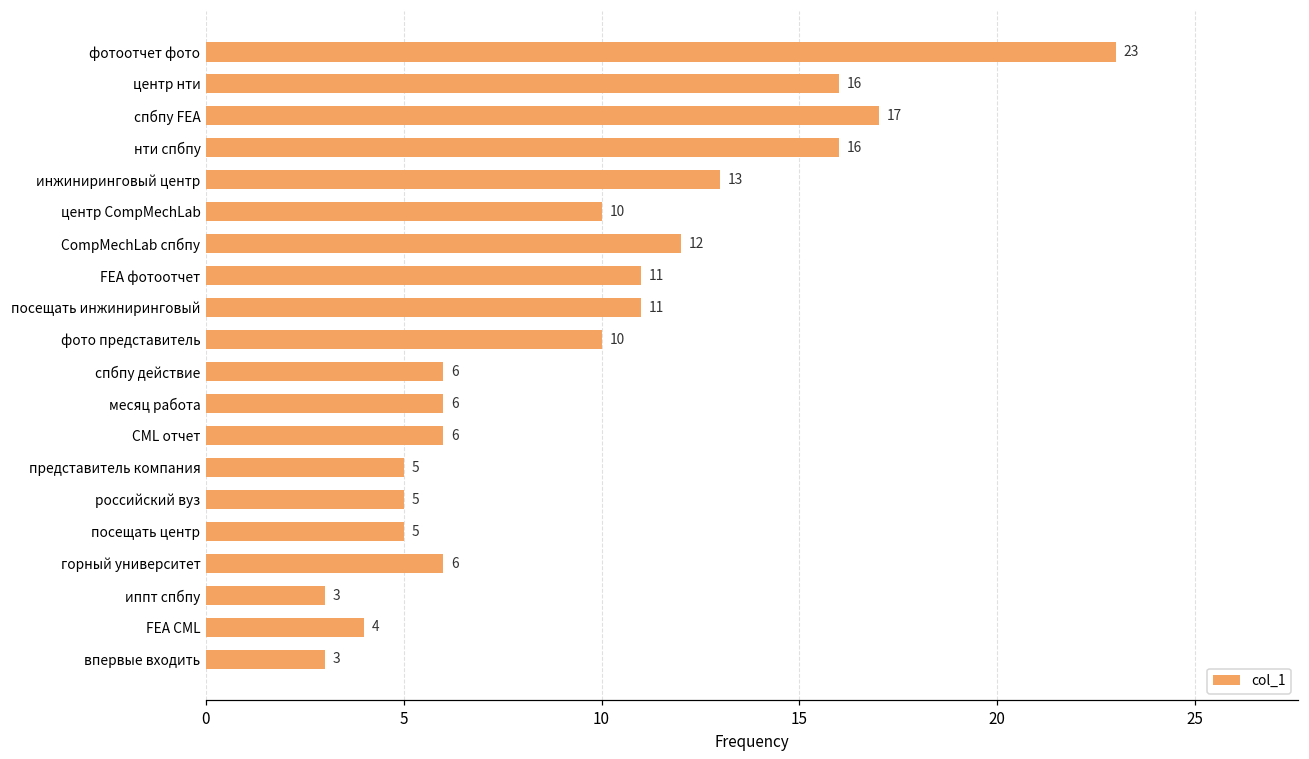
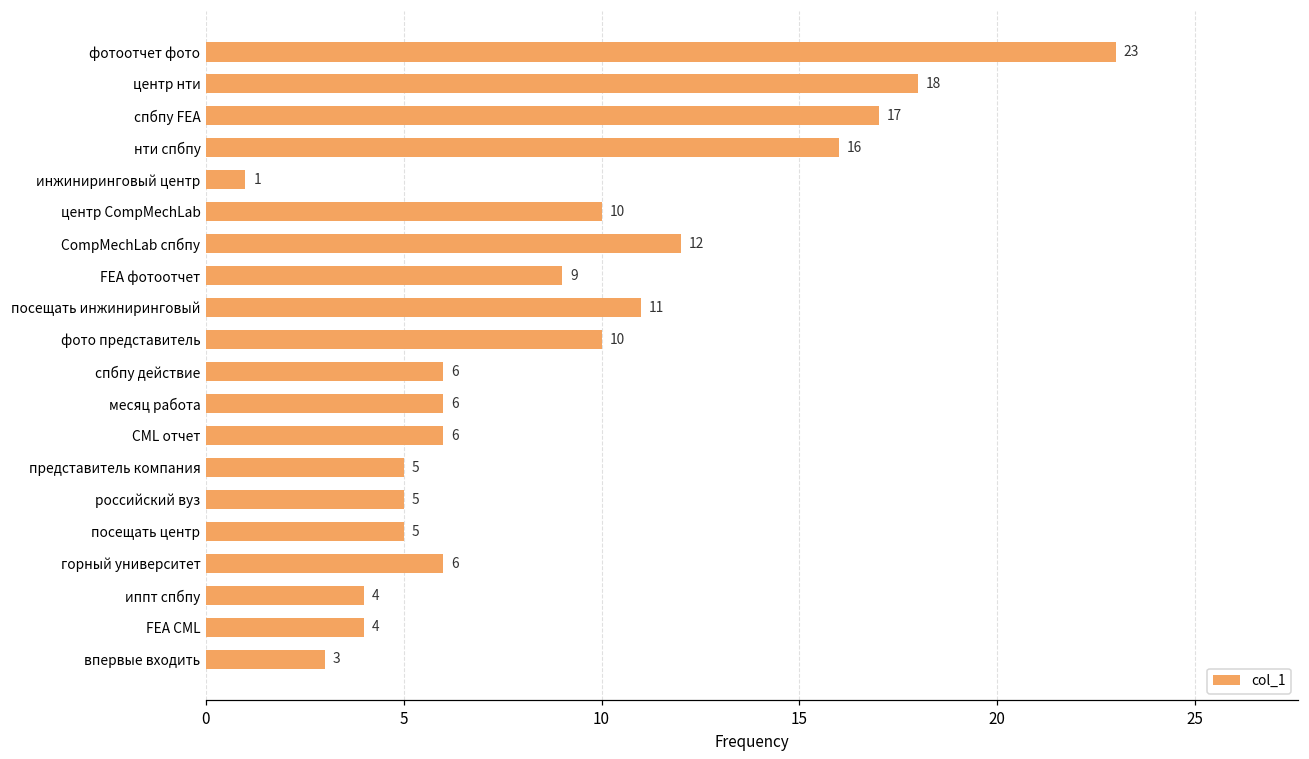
  {
    "фотоотчет фото": 23,
-   "центр нти": 16,
+   "центр нти": 18,
    "спбпу FEA": 17,
    "нти спбпу": 16,
-   "инжиниринговый центр": 13,
+   "инжиниринговый центр": 1,
    "центр CompMechLab": 10,
    "CompMechLab спбпу": 12,
-   "FEA фотоотчет": 11,
+   "FEA фотоотчет": 9,
    "посещать инжиниринговый": 11,
    "фото представитель": 10,
    "спбпу действие": 6,
    "месяц работа": 6,
    "CML отчет": 6,
    "представитель компания": 5,
    "российский вуз": 5,
    "посещать центр": 5,
    "горный университет": 6,
-   "иппт спбпу": 3,
+   "иппт спбпу": 4,
    "FEA CML": 4,
    "впервые входить": 3
  }
